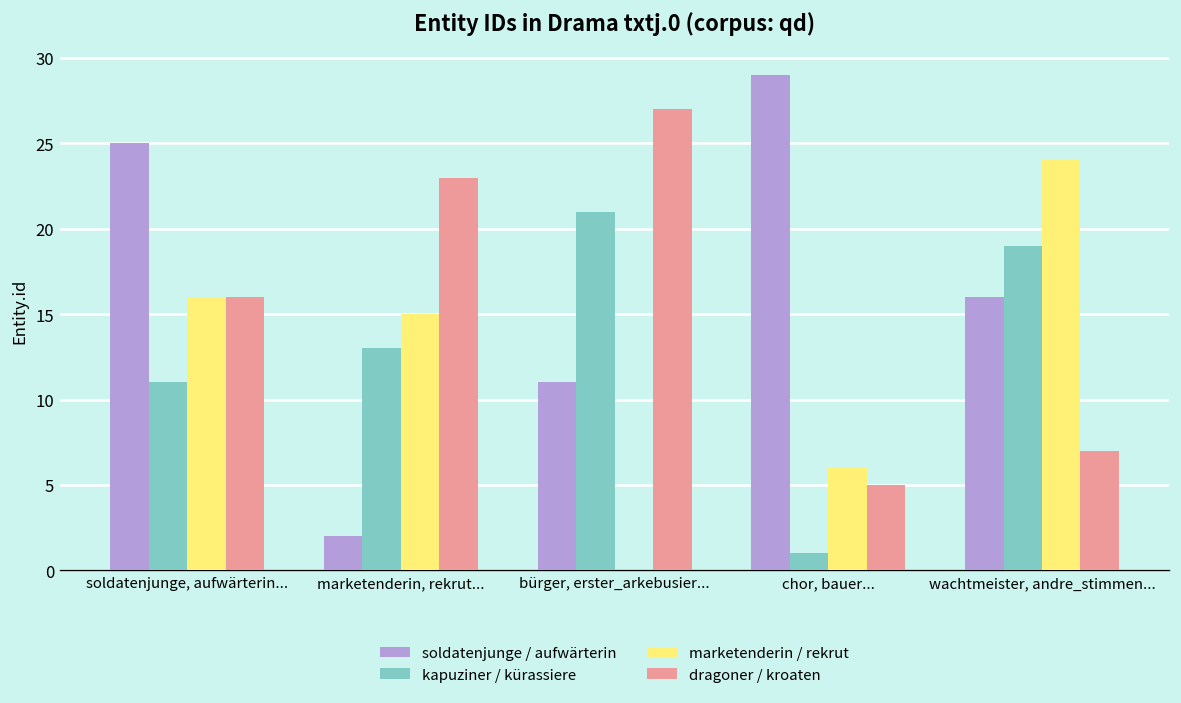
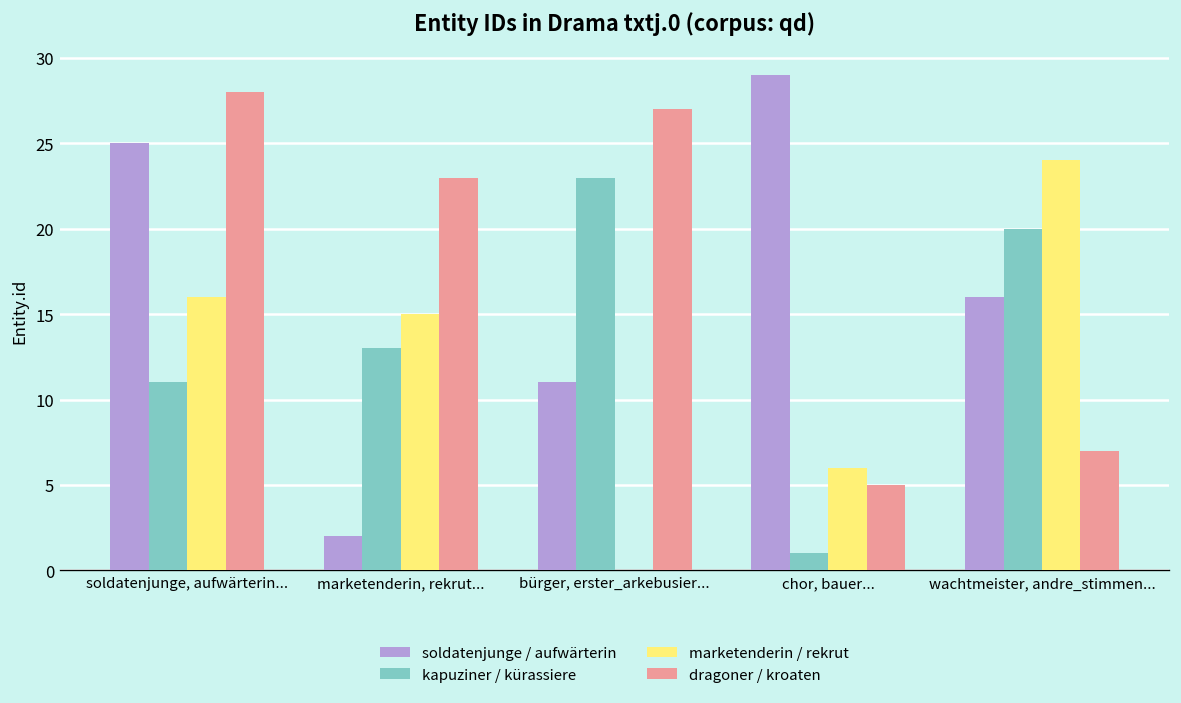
  {
    "soldatenjunge / aufwärterin": {
      "soldatenjunge, aufwärterin...": 25,
      "marketenderin, rekrut...": 2,
      "bürger, erster_arkebusier...": 11,
      "chor, bauer...": 29,
      "wachtmeister, andre_stimmen...": 16
    },
    "kapuziner / kürassiere": {
      "soldatenjunge, aufwärterin...": 11,
      "marketenderin, rekrut...": 13,
-     "bürger, erster_arkebusier...": 21,
+     "bürger, erster_arkebusier...": 23,
      "chor, bauer...": 1,
-     "wachtmeister, andre_stimmen...": 19
+     "wachtmeister, andre_stimmen...": 20
    },
    "marketenderin / rekrut": {
      "soldatenjunge, aufwärterin...": 16,
      "marketenderin, rekrut...": 15,
      "bürger, erster_arkebusier...": 0,
      "chor, bauer...": 6,
      "wachtmeister, andre_stimmen...": 24
    },
    "dragoner / kroaten": {
-     "soldatenjunge, aufwärterin...": 16,
+     "soldatenjunge, aufwärterin...": 28,
      "marketenderin, rekrut...": 23,
      "bürger, erster_arkebusier...": 27,
      "chor, bauer...": 5,
      "wachtmeister, andre_stimmen...": 7
    }
  }
